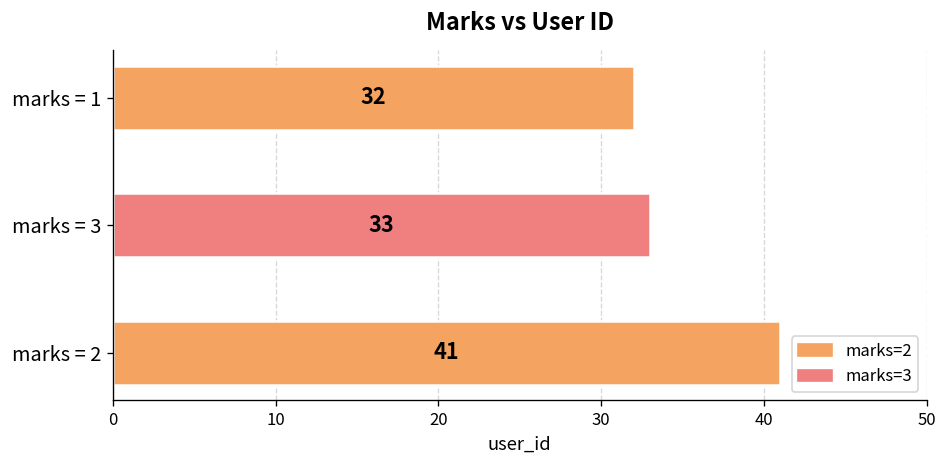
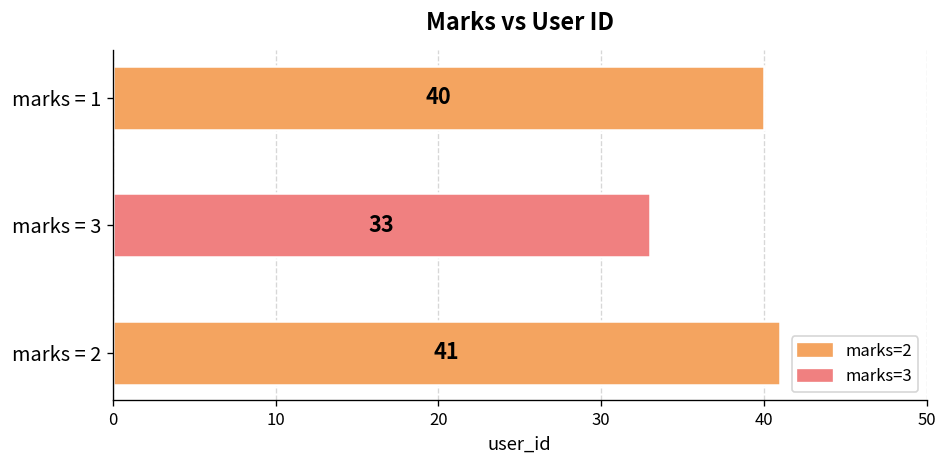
  {
-   "marks = 1": 32,
+   "marks = 1": 40,
    "marks = 3": 33,
    "marks = 2": 41
  }
